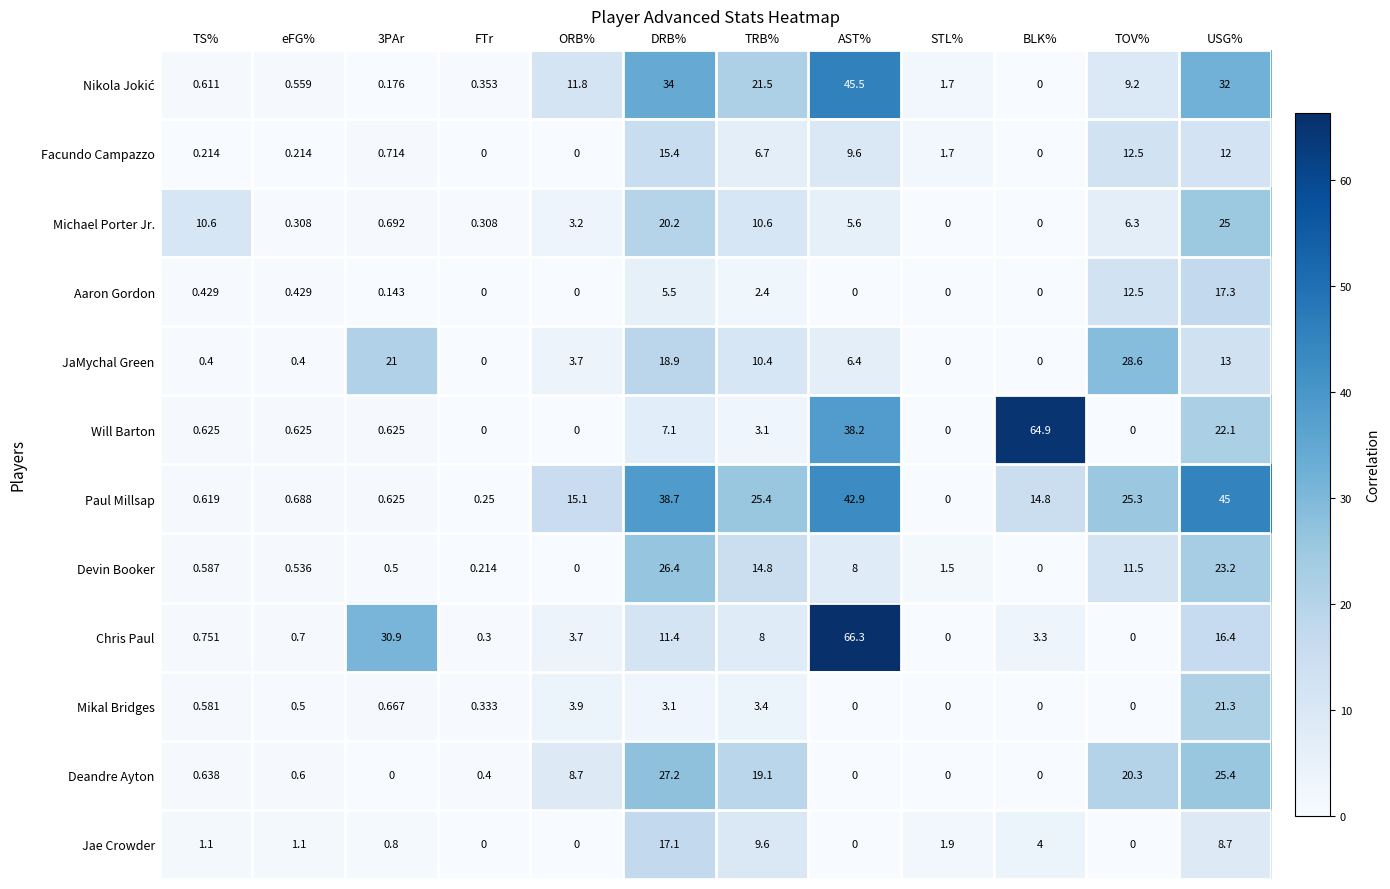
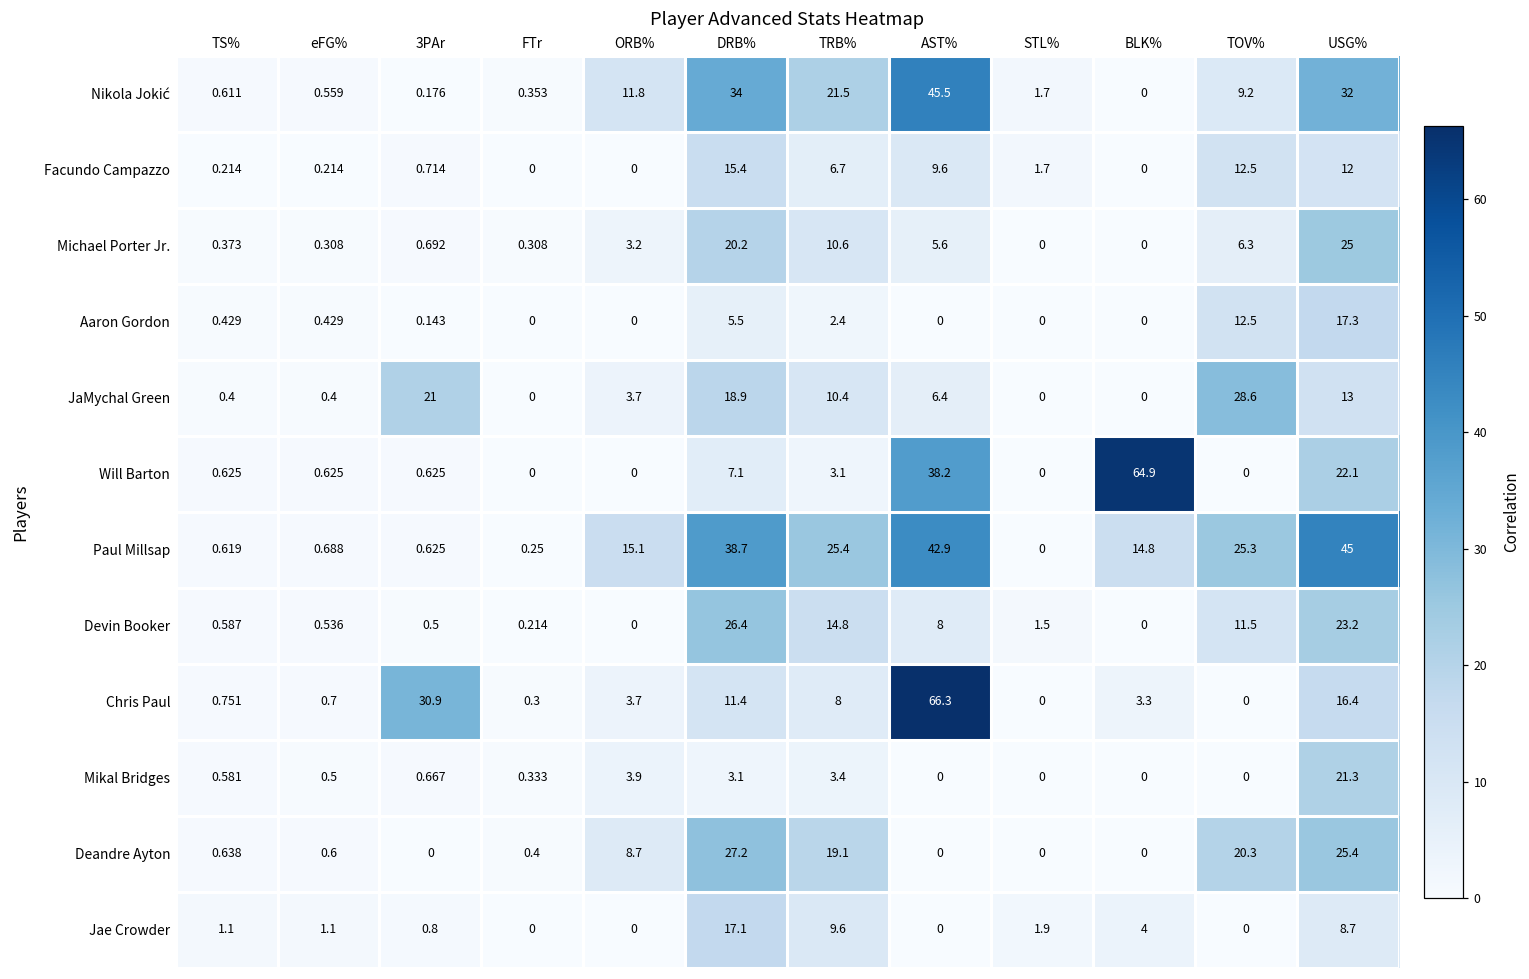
  {
    "Nikola Jokić": {
      "TS%": 0.611,
      "eFG%": 0.559,
      "3PAr": 0.176,
      "FTr": 0.353,
      "ORB%": 11.8,
      "DRB%": 34,
      "TRB%": 21.5,
      "AST%": 45.5,
      "STL%": 1.7,
      "BLK%": 0,
      "TOV%": 9.2,
      "USG%": 32
    },
    "Facundo Campazzo": {
      "TS%": 0.214,
      "eFG%": 0.214,
      "3PAr": 0.714,
      "FTr": 0,
      "ORB%": 0,
      "DRB%": 15.4,
      "TRB%": 6.7,
      "AST%": 9.6,
      "STL%": 1.7,
      "BLK%": 0,
      "TOV%": 12.5,
      "USG%": 12
    },
    "Michael Porter Jr.": {
-     "TS%": 10.6,
+     "TS%": 0.373,
      "eFG%": 0.308,
      "3PAr": 0.692,
      "FTr": 0.308,
      "ORB%": 3.2,
      "DRB%": 20.2,
      "TRB%": 10.6,
      "AST%": 5.6,
      "STL%": 0,
      "BLK%": 0,
      "TOV%": 6.3,
      "USG%": 25
    },
    "Aaron Gordon": {
      "TS%": 0.429,
      "eFG%": 0.429,
      "3PAr": 0.143,
      "FTr": 0,
      "ORB%": 0,
      "DRB%": 5.5,
      "TRB%": 2.4,
      "AST%": 0,
      "STL%": 0,
      "BLK%": 0,
      "TOV%": 12.5,
      "USG%": 17.3
    },
    "JaMychal Green": {
      "TS%": 0.4,
      "eFG%": 0.4,
      "3PAr": 21,
      "FTr": 0,
      "ORB%": 3.7,
      "DRB%": 18.9,
      "TRB%": 10.4,
      "AST%": 6.4,
      "STL%": 0,
      "BLK%": 0,
      "TOV%": 28.6,
      "USG%": 13
    },
    "Will Barton": {
      "TS%": 0.625,
      "eFG%": 0.625,
      "3PAr": 0.625,
      "FTr": 0,
      "ORB%": 0,
      "DRB%": 7.1,
      "TRB%": 3.1,
      "AST%": 38.2,
      "STL%": 0,
      "BLK%": 64.9,
      "TOV%": 0,
      "USG%": 22.1
    },
    "Paul Millsap": {
      "TS%": 0.619,
      "eFG%": 0.688,
      "3PAr": 0.625,
      "FTr": 0.25,
      "ORB%": 15.1,
      "DRB%": 38.7,
      "TRB%": 25.4,
      "AST%": 42.9,
      "STL%": 0,
      "BLK%": 14.8,
      "TOV%": 25.3,
      "USG%": 45
    },
    "Devin Booker": {
      "TS%": 0.587,
      "eFG%": 0.536,
      "3PAr": 0.5,
      "FTr": 0.214,
      "ORB%": 0,
      "DRB%": 26.4,
      "TRB%": 14.8,
      "AST%": 8,
      "STL%": 1.5,
      "BLK%": 0,
      "TOV%": 11.5,
      "USG%": 23.2
    },
    "Chris Paul": {
      "TS%": 0.751,
      "eFG%": 0.7,
      "3PAr": 30.9,
      "FTr": 0.3,
      "ORB%": 3.7,
      "DRB%": 11.4,
      "TRB%": 8,
      "AST%": 66.3,
      "STL%": 0,
      "BLK%": 3.3,
      "TOV%": 0,
      "USG%": 16.4
    },
    "Mikal Bridges": {
      "TS%": 0.581,
      "eFG%": 0.5,
      "3PAr": 0.667,
      "FTr": 0.333,
      "ORB%": 3.9,
      "DRB%": 3.1,
      "TRB%": 3.4,
      "AST%": 0,
      "STL%": 0,
      "BLK%": 0,
      "TOV%": 0,
      "USG%": 21.3
    },
    "Deandre Ayton": {
      "TS%": 0.638,
      "eFG%": 0.6,
      "3PAr": 0,
      "FTr": 0.4,
      "ORB%": 8.7,
      "DRB%": 27.2,
      "TRB%": 19.1,
      "AST%": 0,
      "STL%": 0,
      "BLK%": 0,
      "TOV%": 20.3,
      "USG%": 25.4
    },
    "Jae Crowder": {
      "TS%": 1.1,
      "eFG%": 1.1,
      "3PAr": 0.8,
      "FTr": 0,
      "ORB%": 0,
      "DRB%": 17.1,
      "TRB%": 9.6,
      "AST%": 0,
      "STL%": 1.9,
      "BLK%": 4,
      "TOV%": 0,
      "USG%": 8.7
    }
  }
